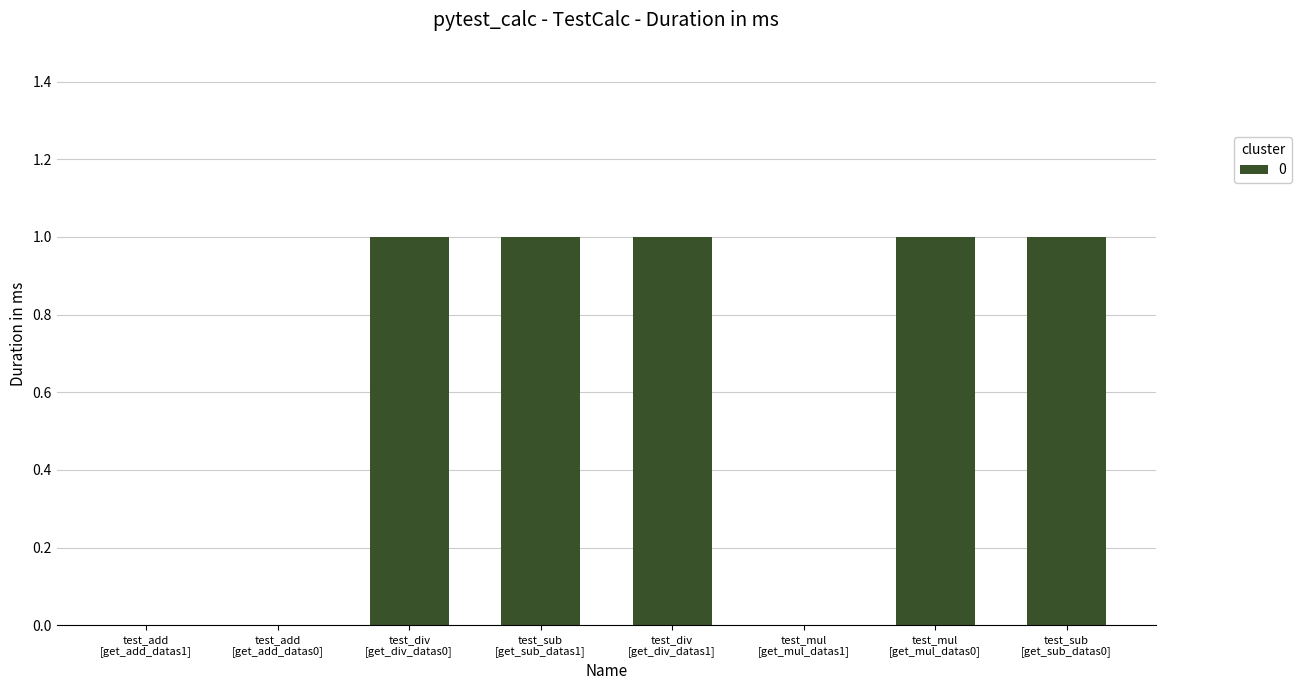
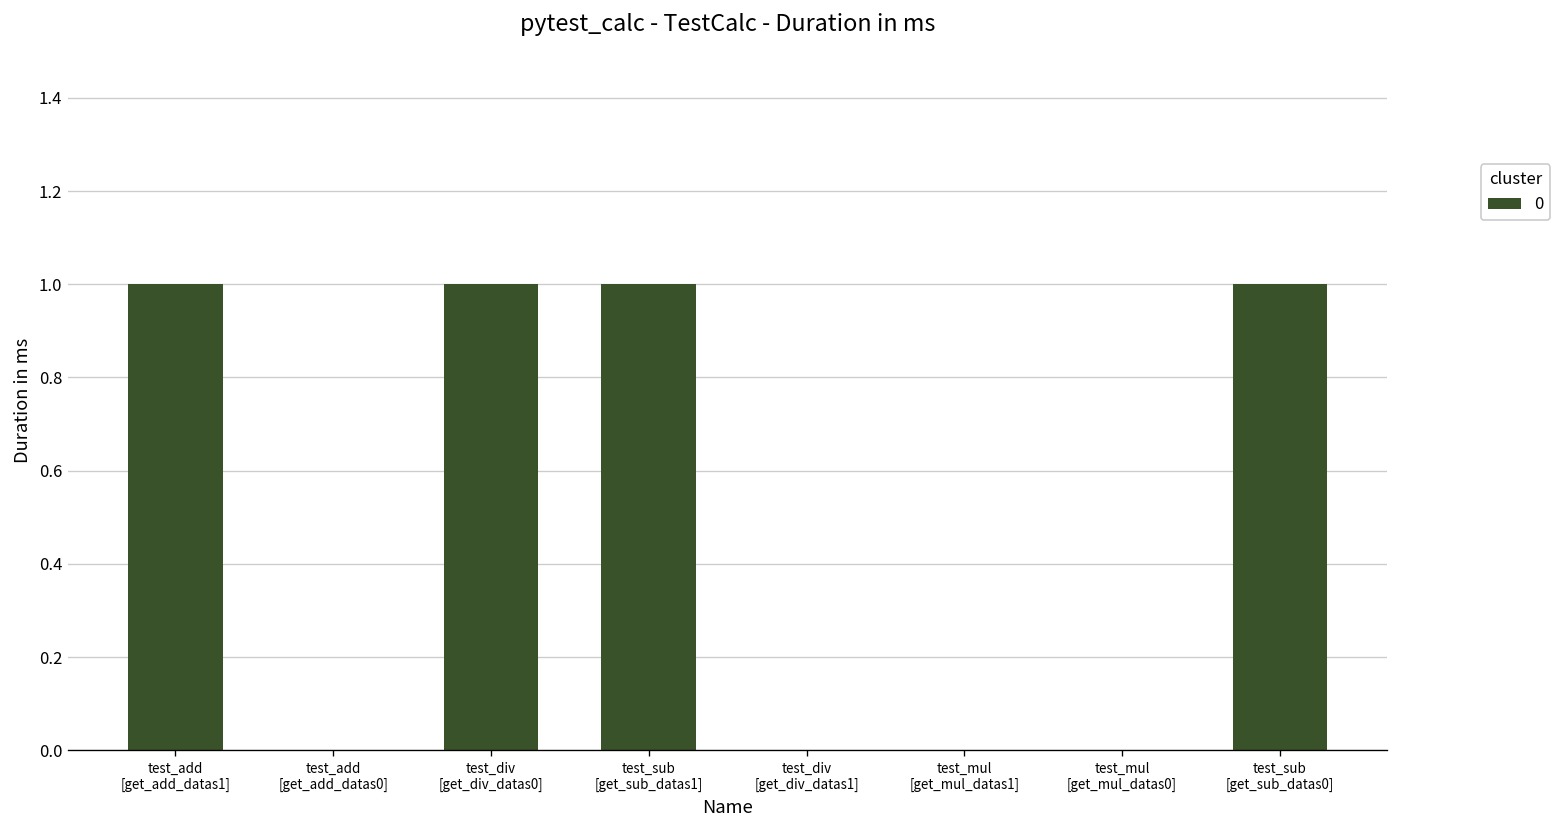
  {
-   "test_add [get_add_datas1]": 0,
+   "test_add [get_add_datas1]": 1,
    "test_add [get_add_datas0]": 0,
    "test_div [get_div_datas0]": 1,
    "test_sub [get_sub_datas1]": 1,
-   "test_div [get_div_datas1]": 1,
+   "test_div [get_div_datas1]": 0,
    "test_mul [get_mul_datas1]": 0,
-   "test_mul [get_mul_datas0]": 1,
+   "test_mul [get_mul_datas0]": 0,
    "test_sub [get_sub_datas0]": 1
  }
